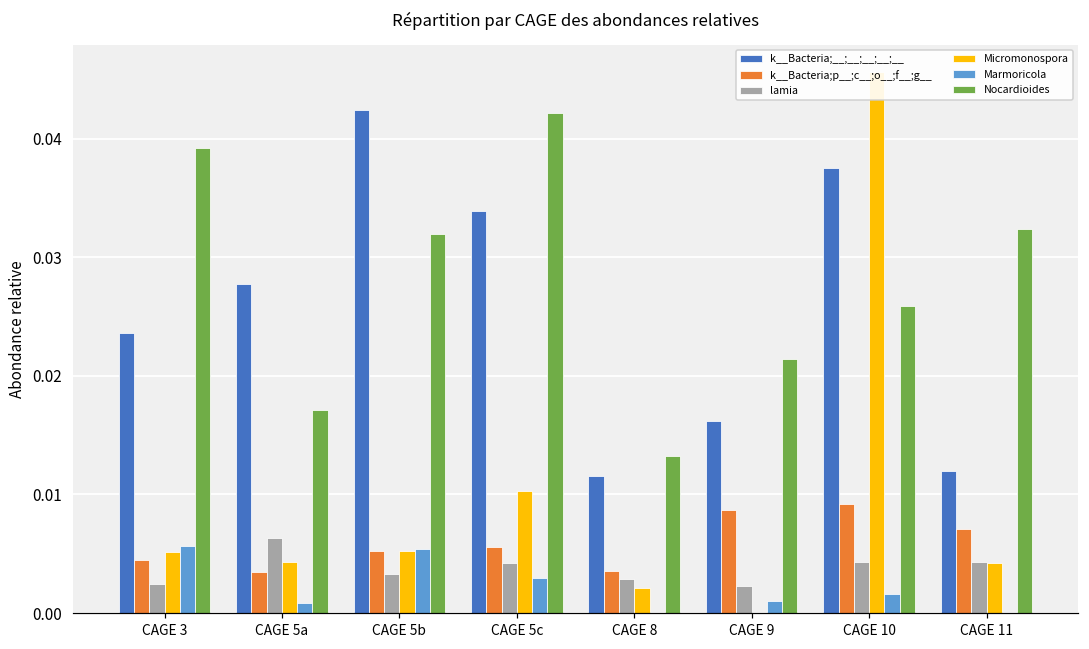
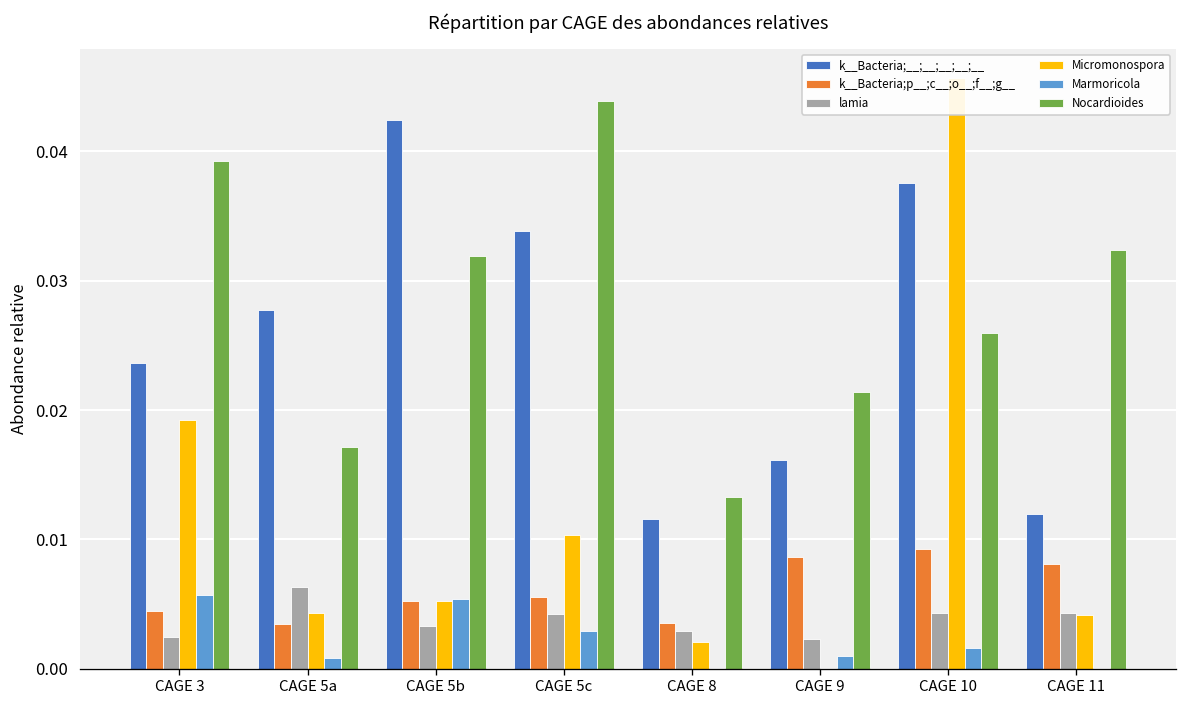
  {
    "k__Bacteria;p__;c__;o__;f__;g__": {
      "CAGE 3": 0.0044,
      "CAGE 5a": 0.0035,
      "CAGE 5b": 0.0052,
      "CAGE 5c": 0.0056,
      "CAGE 8": 0.0035,
      "CAGE 9": 0.0087,
      "CAGE 10": 0.0092,
-     "CAGE 11": 0.0071
+     "CAGE 11": 0.0081
    },
    "lamia": {
      "CAGE 3": 0.0025,
      "CAGE 5a": 0.0063,
      "CAGE 5b": 0.0033,
      "CAGE 5c": 0.0042,
      "CAGE 8": 0.0029,
      "CAGE 9": 0.0023,
      "CAGE 10": 0.0043,
      "CAGE 11": 0.0043
    },
    "Micromonospora": {
-     "CAGE 3": 0.0052,
+     "CAGE 3": 0.0192,
      "CAGE 5a": 0.0043,
      "CAGE 5b": 0.0052,
      "CAGE 5c": 0.0103,
      "CAGE 8": 0.0021,
      "CAGE 9": 0.0000,
      "CAGE 11": 0.0042
    },
    "Nocardioides": {
      "CAGE 3": 0.0393,
      "CAGE 5a": 0.0171,
      "CAGE 5b": 0.0319,
-     "CAGE 5c": 0.0422,
+     "CAGE 5c": 0.0439,
      "CAGE 8": 0.0133,
      "CAGE 9": 0.0214,
      "CAGE 10": 0.0259,
      "CAGE 11": 0.0324
    }
  }
